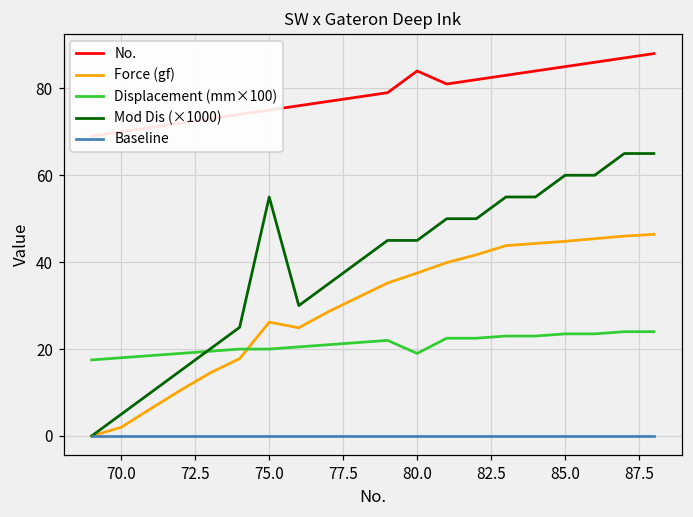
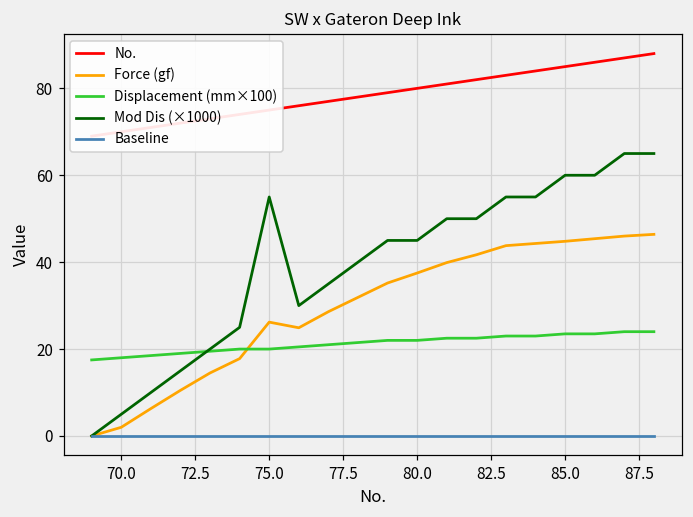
  {
    "No.": {
-     "80.0": 84,
+     "80.0": 80,
      "85.0": 85
    },
    "Force (gf)": {
      "70.0": 2,
      "75.0": 26,
      "80.0": 38,
      "85.0": 45
    },
    "Displacement (mm×100)": {
      "70.0": 18,
      "75.0": 20,
-     "80.0": 19,
+     "80.0": 22,
      "85.0": 24
    },
    "Mod Dis (×1000)": {
      "70.0": 5,
      "75.0": 55,
      "80.0": 45,
      "85.0": 60
    },
    "Baseline": {
      "70.0": 0,
      "75.0": 0,
      "80.0": 0,
      "85.0": 0
    }
  }
